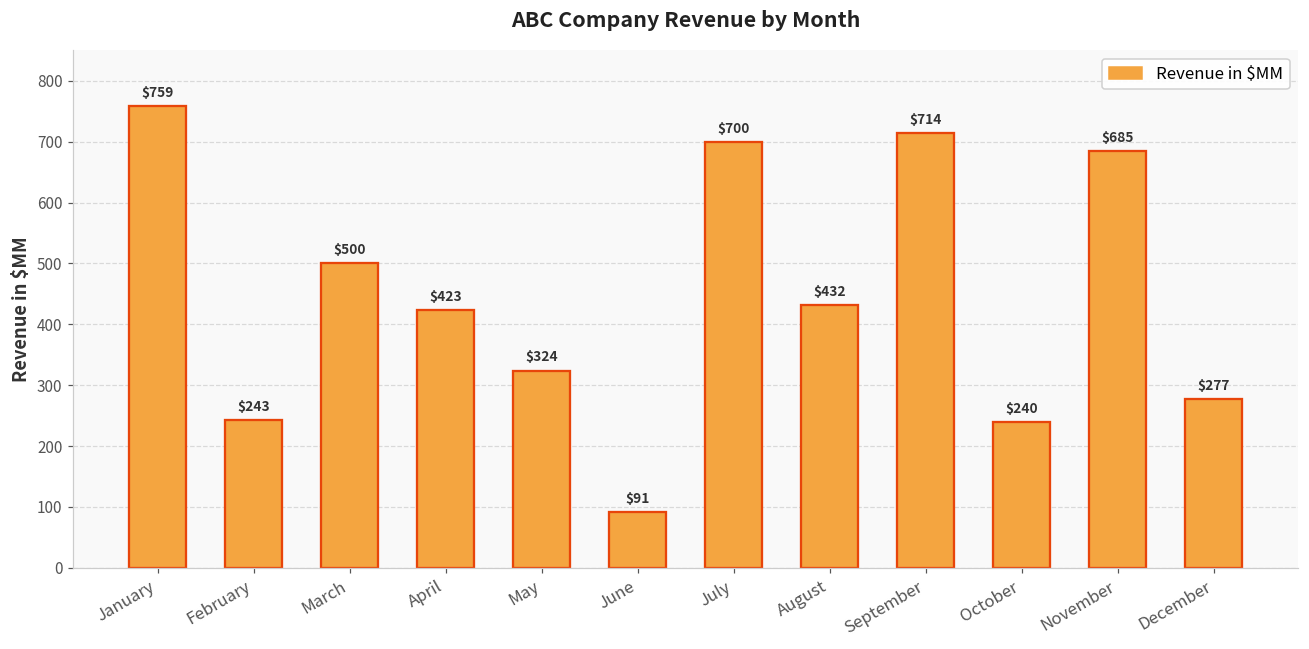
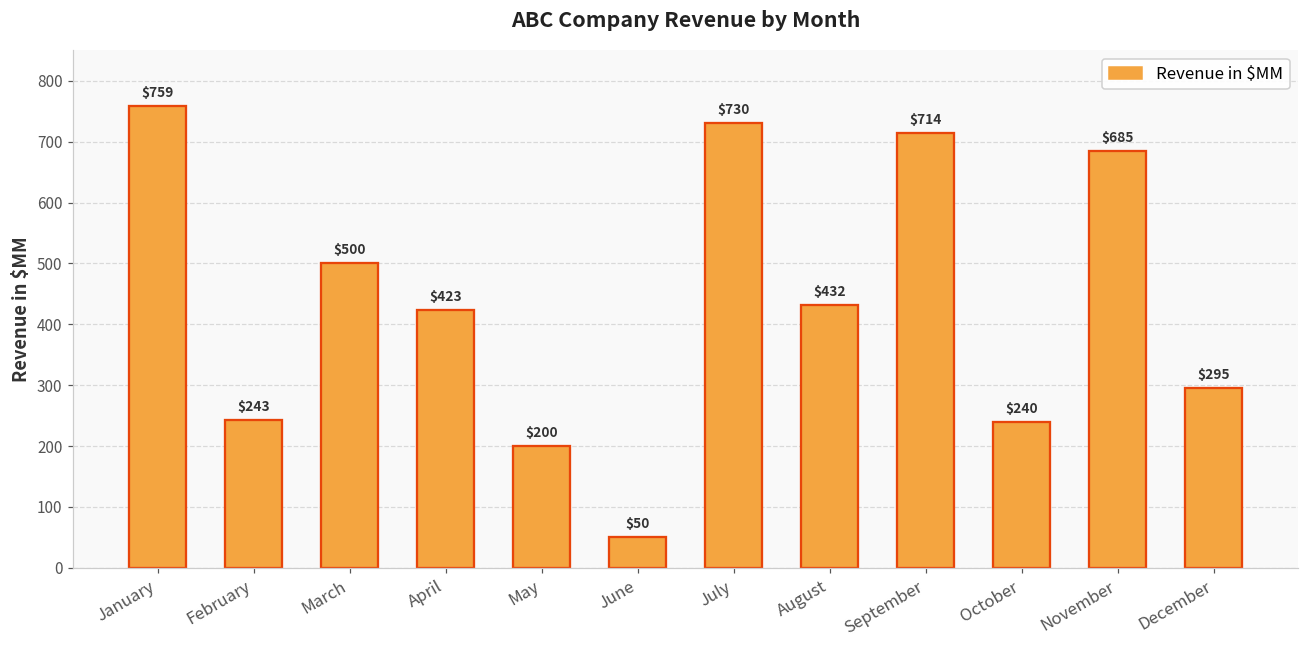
  {
    "January": "$759",
    "February": "$243",
    "March": "$500",
    "April": "$423",
-   "May": "$324",
-   "June": "$91",
-   "July": "$700",
+   "May": "$200",
+   "June": "$50",
+   "July": "$730",
    "August": "$432",
    "September": "$714",
    "October": "$240",
    "November": "$685",
-   "December": "$277"
+   "December": "$295"
  }
